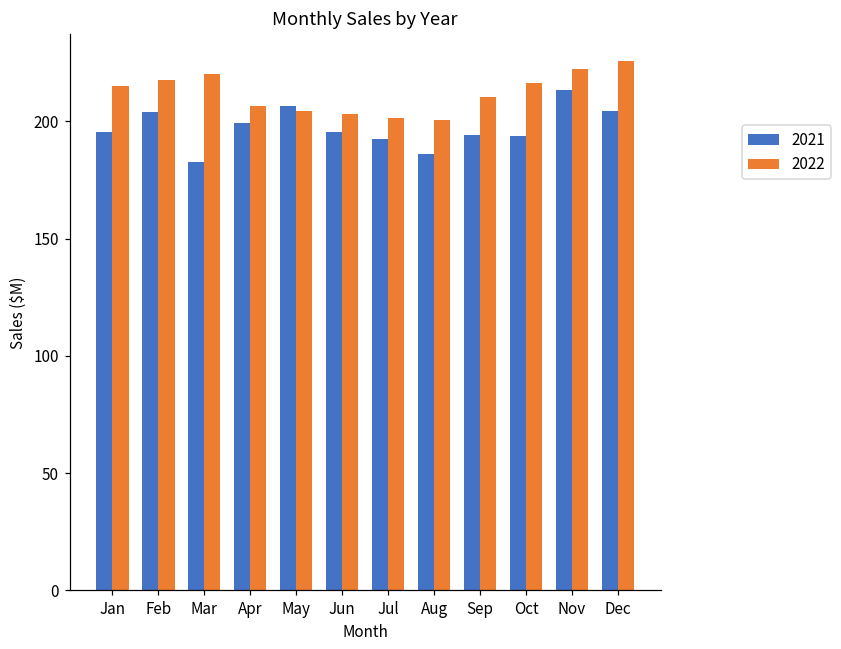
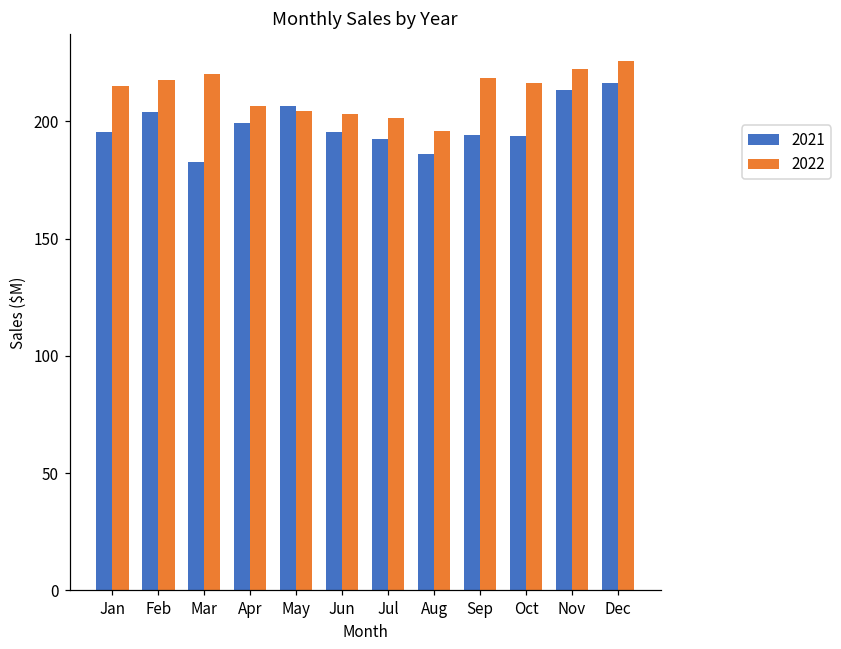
  {
    "2021": {
      "Jan": 196,
      "Feb": 204,
      "Mar": 183,
      "Apr": 199,
      "May": 206,
      "Jun": 195,
      "Jul": 192,
      "Aug": 186,
      "Sep": 194,
      "Oct": 194,
      "Nov": 214,
-     "Dec": 204
+     "Dec": 216
    },
    "2022": {
      "Jan": 215,
      "Feb": 218,
      "Mar": 220,
      "Apr": 206,
      "May": 204,
      "Jun": 203,
      "Jul": 202,
-     "Aug": 201,
-     "Sep": 211,
+     "Aug": 196,
+     "Sep": 219,
      "Oct": 216,
      "Nov": 222,
      "Dec": 226
    }
  }
